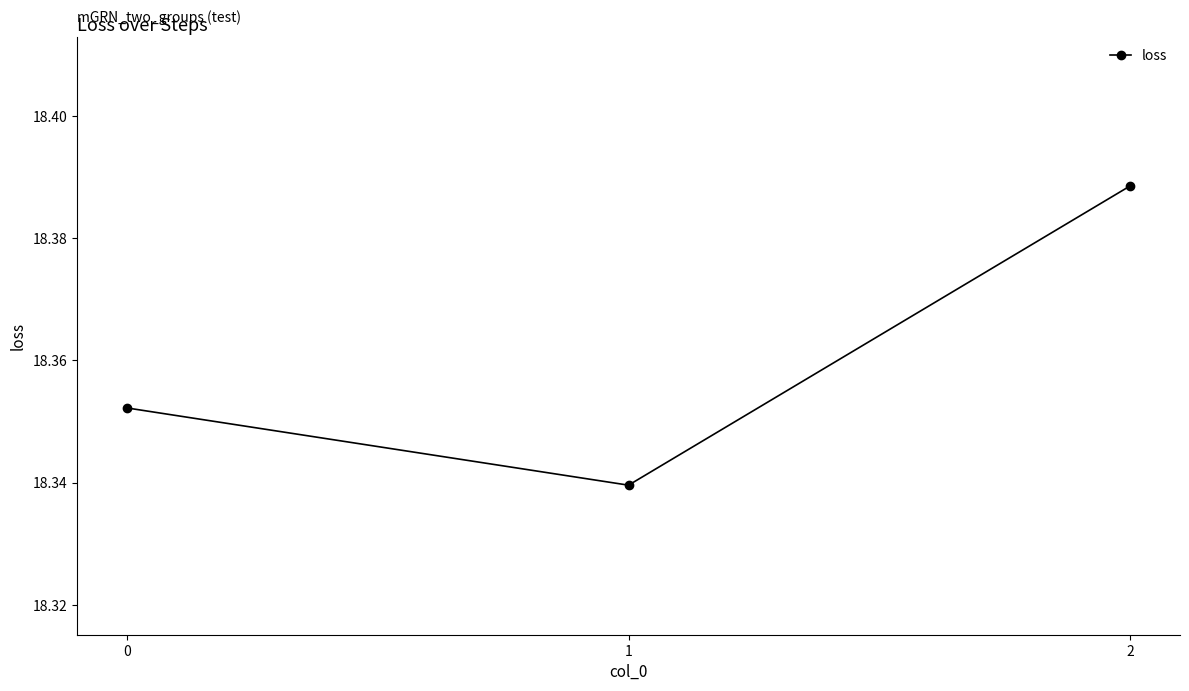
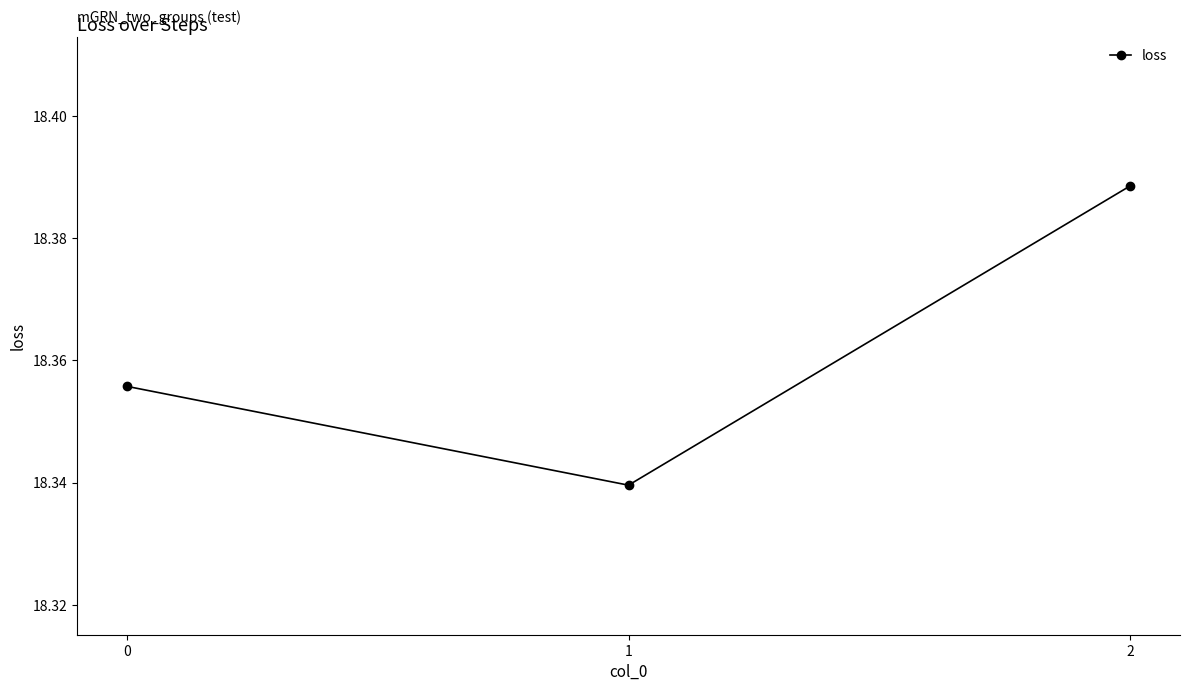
  {
-   "0": 18.352,
+   "0": 18.356,
    "1": 18.340,
    "2": 18.389
  }
